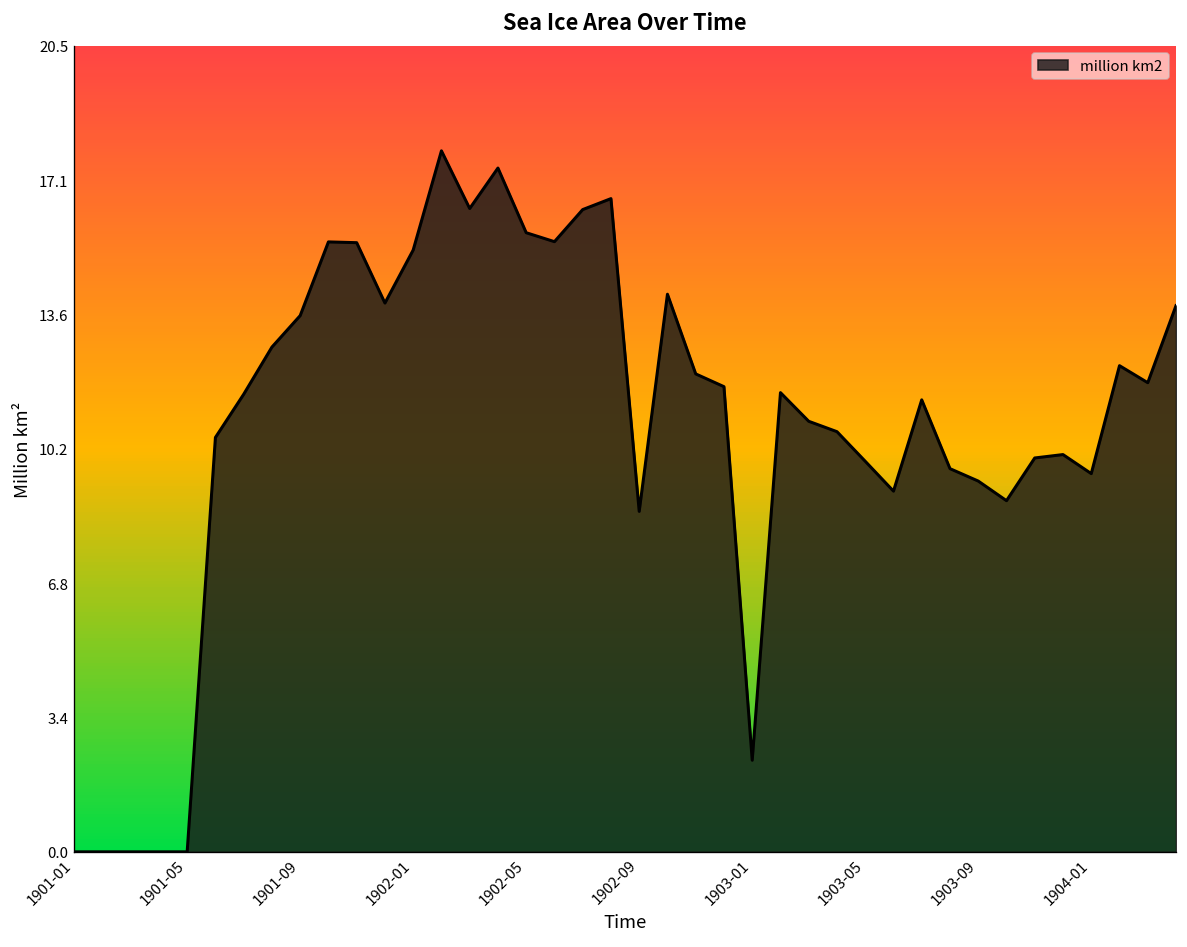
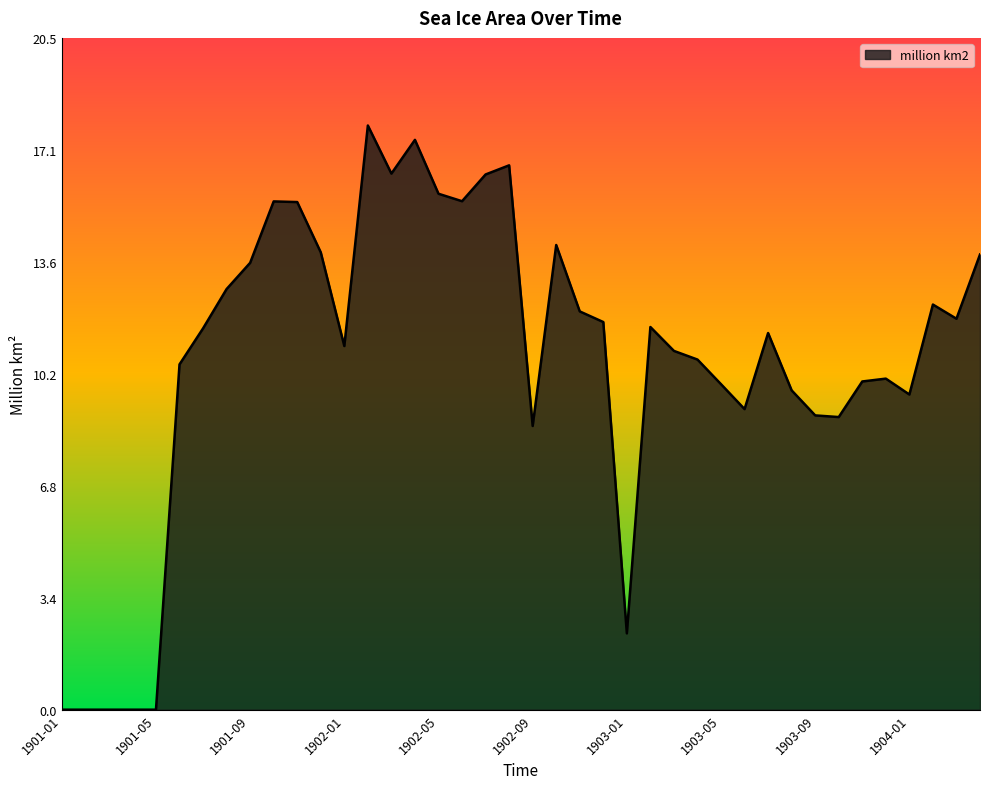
  {
    "1901-01": 0.0,
    "1901-05": 0.0,
    "1901-09": 13.6,
-   "1902-01": 15.3,
+   "1902-01": 11.1,
    "1902-05": 15.7,
    "1902-09": 8.6,
    "1903-01": 2.3,
    "1903-05": 9.9,
-   "1903-09": 9.4,
+   "1903-09": 9.0,
    "1904-01": 9.6
  }
